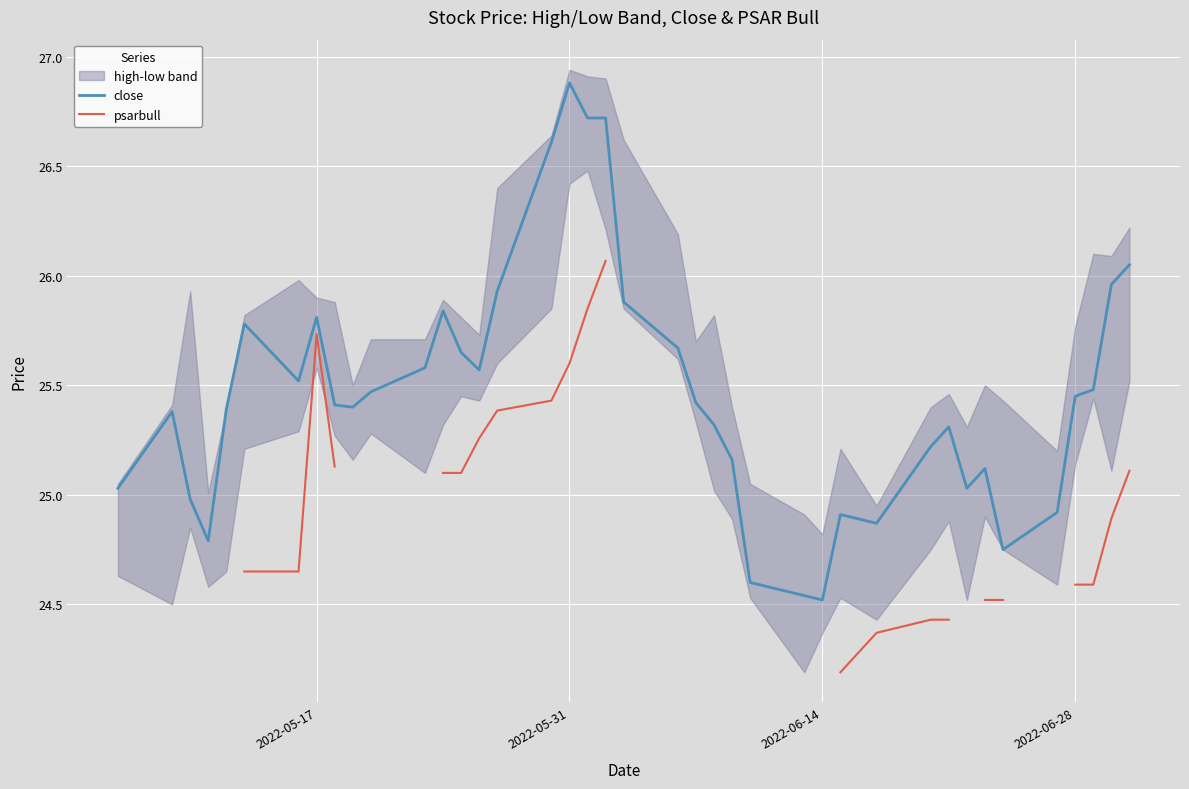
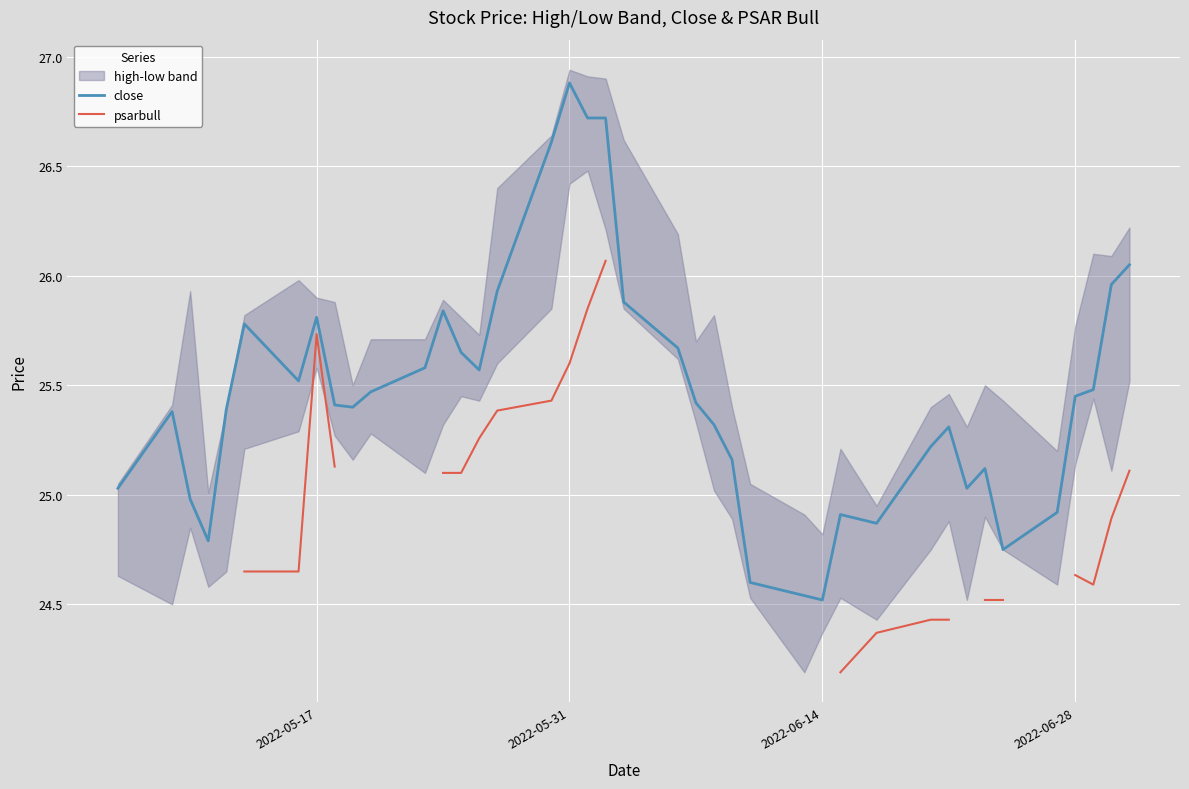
  {
    "psarbull": {
      "2022-05-17": 25.73,
      "2022-05-31": 25.60,
-     "2022-06-28": 24.59
+     "2022-06-28": 24.63
    }
  }
